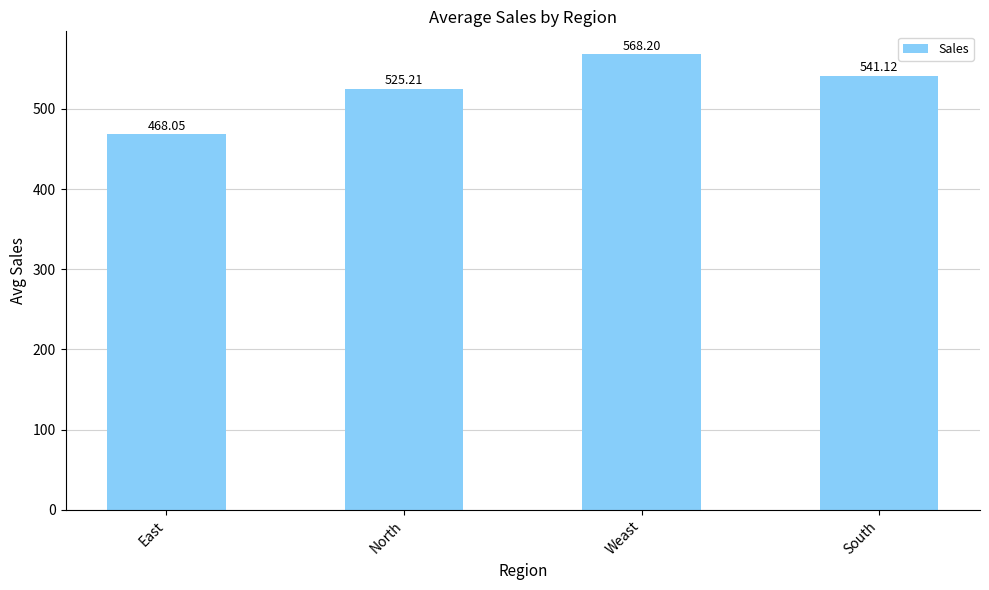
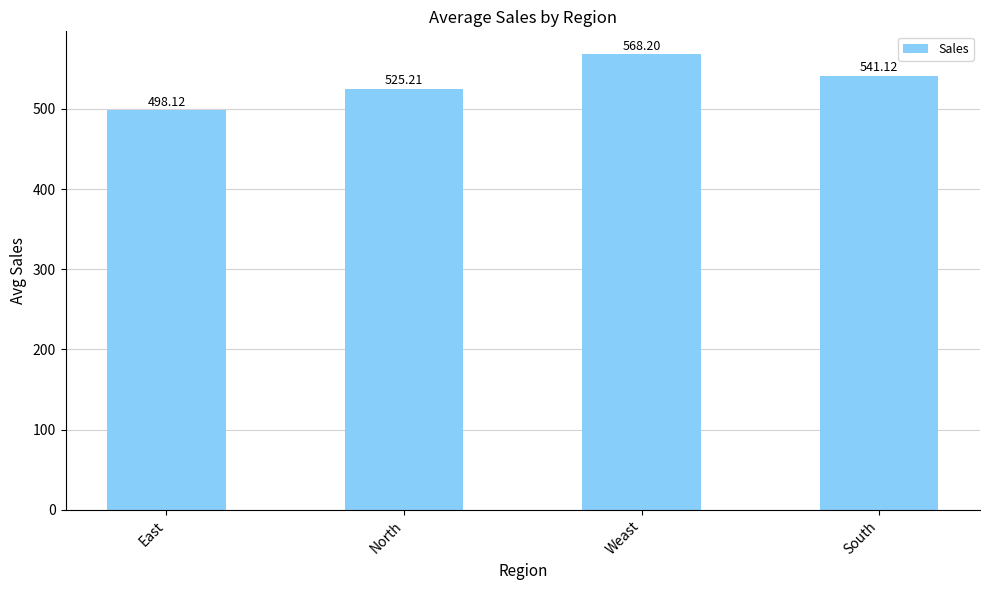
  {
-   "East": 468.05,
+   "East": 498.12,
    "North": 525.21,
    "Weast": 568.20,
    "South": 541.12
  }
